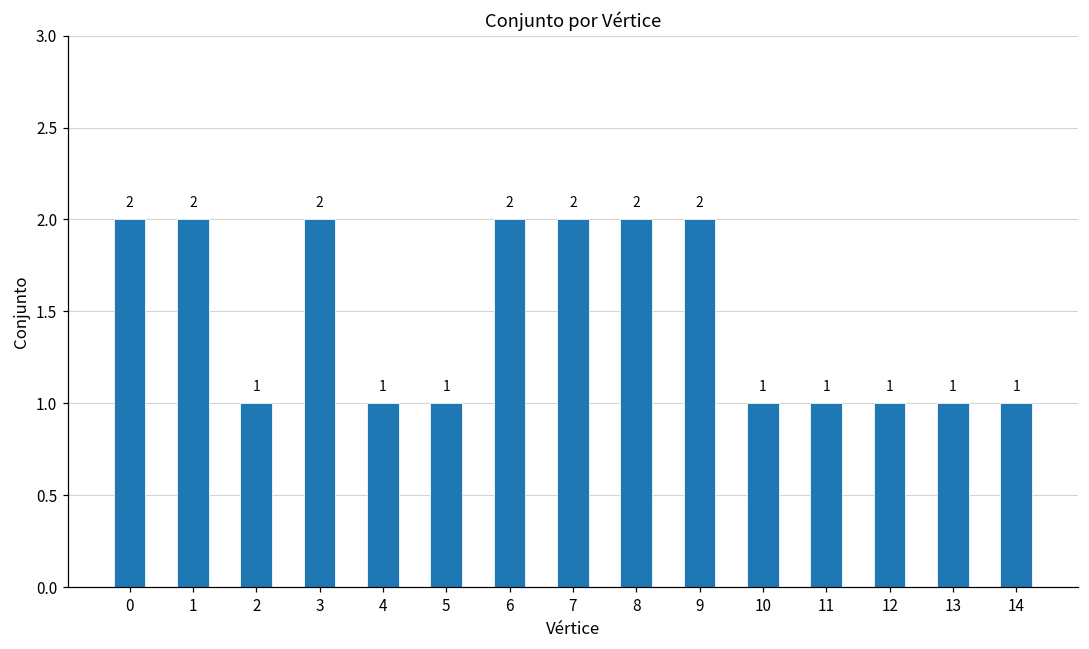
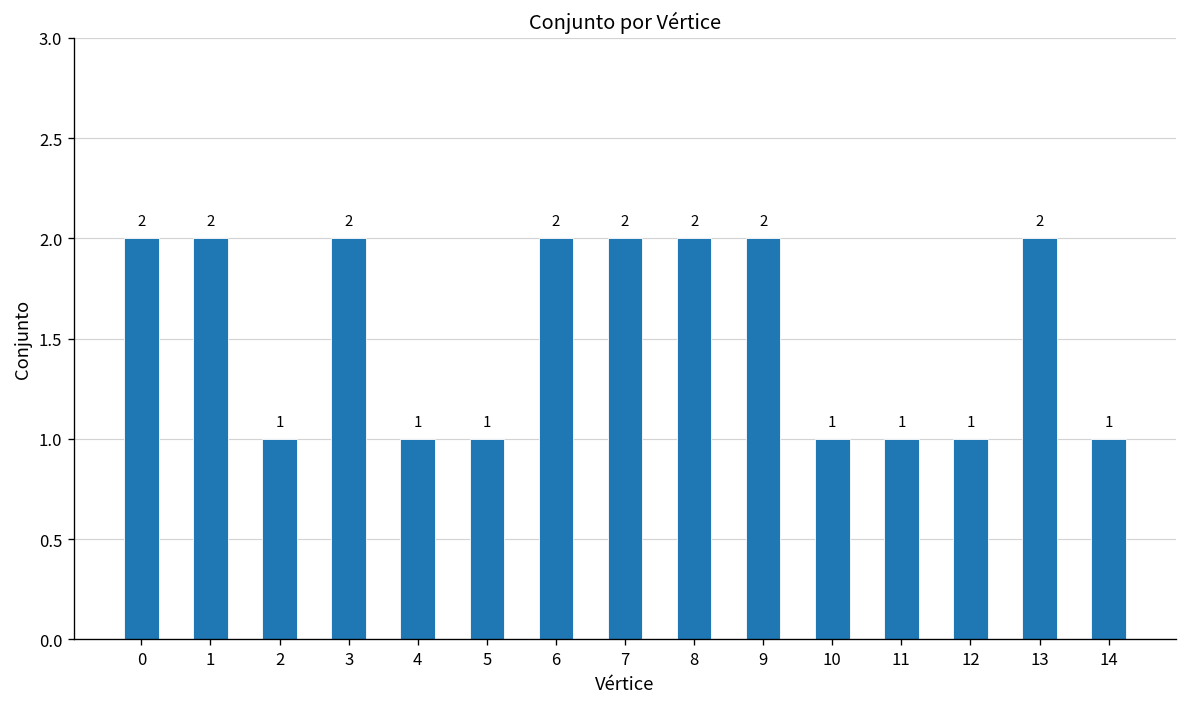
  {
    "0": 2,
    "1": 2,
    "2": 1,
    "3": 2,
    "4": 1,
    "5": 1,
    "6": 2,
    "7": 2,
    "8": 2,
    "9": 2,
    "10": 1,
    "11": 1,
    "12": 1,
-   "13": 1,
+   "13": 2,
    "14": 1
  }
